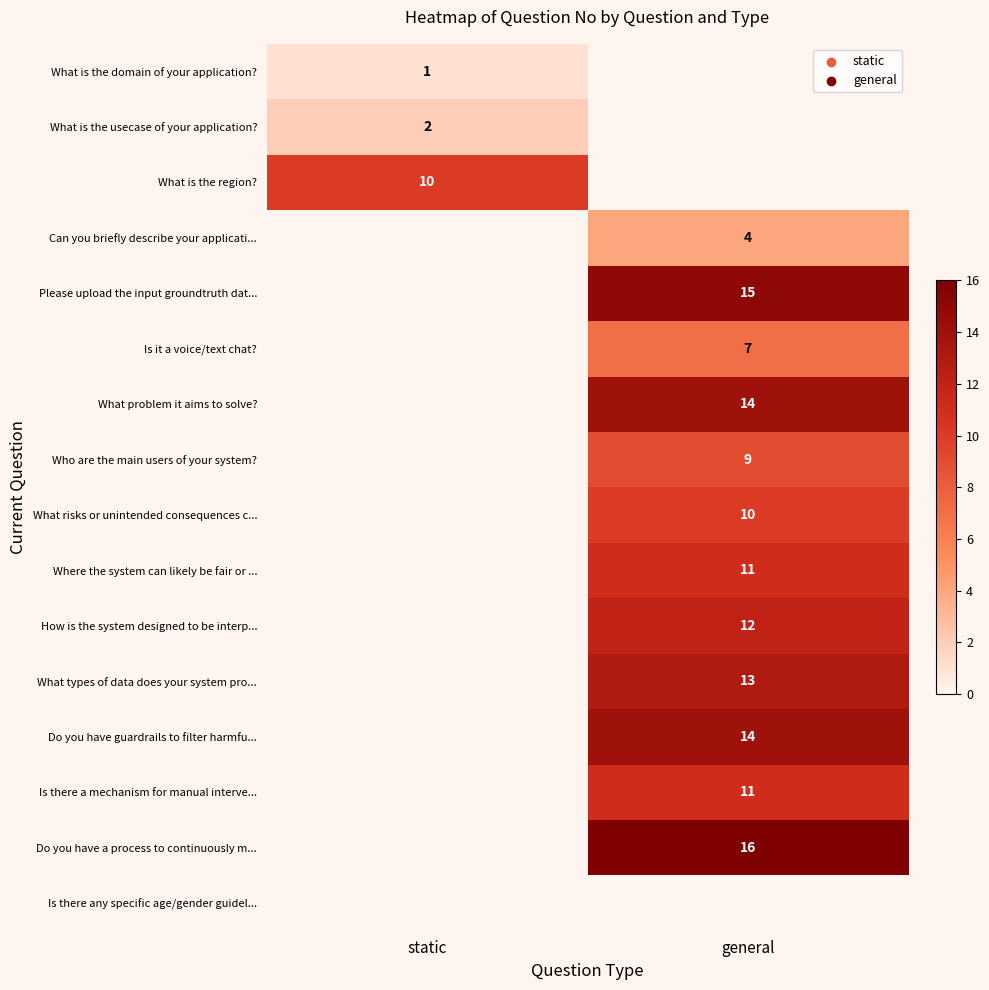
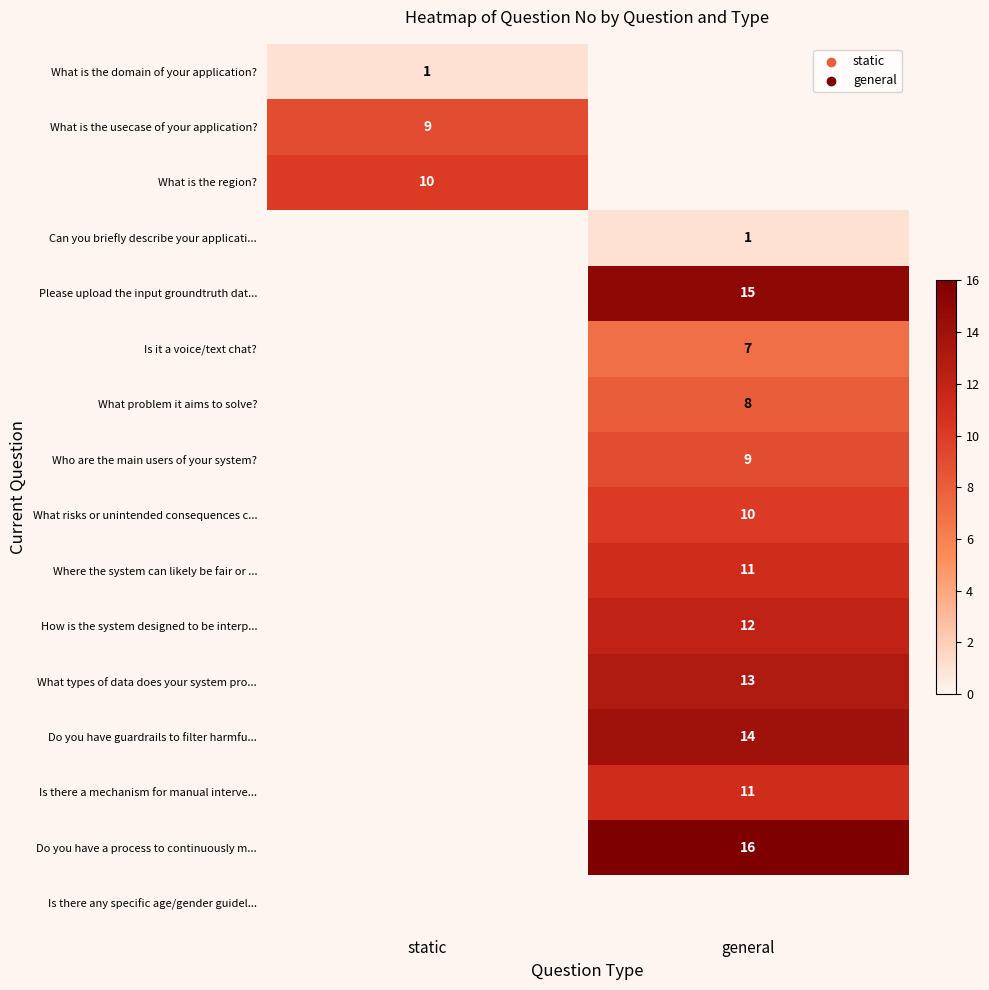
  {
    "What is the domain of your application?": {
      "static": 1
    },
    "What is the usecase of your application?": {
-     "static": 2
+     "static": 9
    },
    "What is the region?": {
      "static": 10
    },
    "Can you briefly describe your applicati...": {
-     "general": 4
+     "general": 1
    },
    "Please upload the input groundtruth dat...": {
      "general": 15
    },
    "Is it a voice/text chat?": {
      "general": 7
    },
    "What problem it aims to solve?": {
-     "general": 14
+     "general": 8
    },
    "Who are the main users of your system?": {
      "general": 9
    },
    "What risks or unintended consequences c...": {
      "general": 10
    },
    "Where the system can likely be fair or ...": {
      "general": 11
    },
    "How is the system designed to be interp...": {
      "general": 12
    },
    "What types of data does your system pro...": {
      "general": 13
    },
    "Do you have guardrails to filter harmfu...": {
      "general": 14
    },
    "Is there a mechanism for manual interve...": {
      "general": 11
    },
    "Do you have a process to continuously m...": {
      "general": 16
    }
  }
